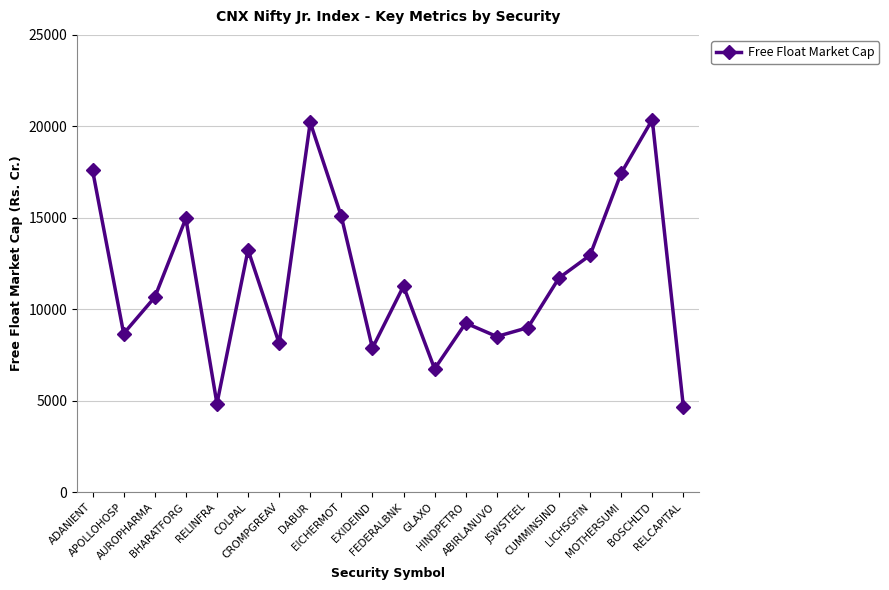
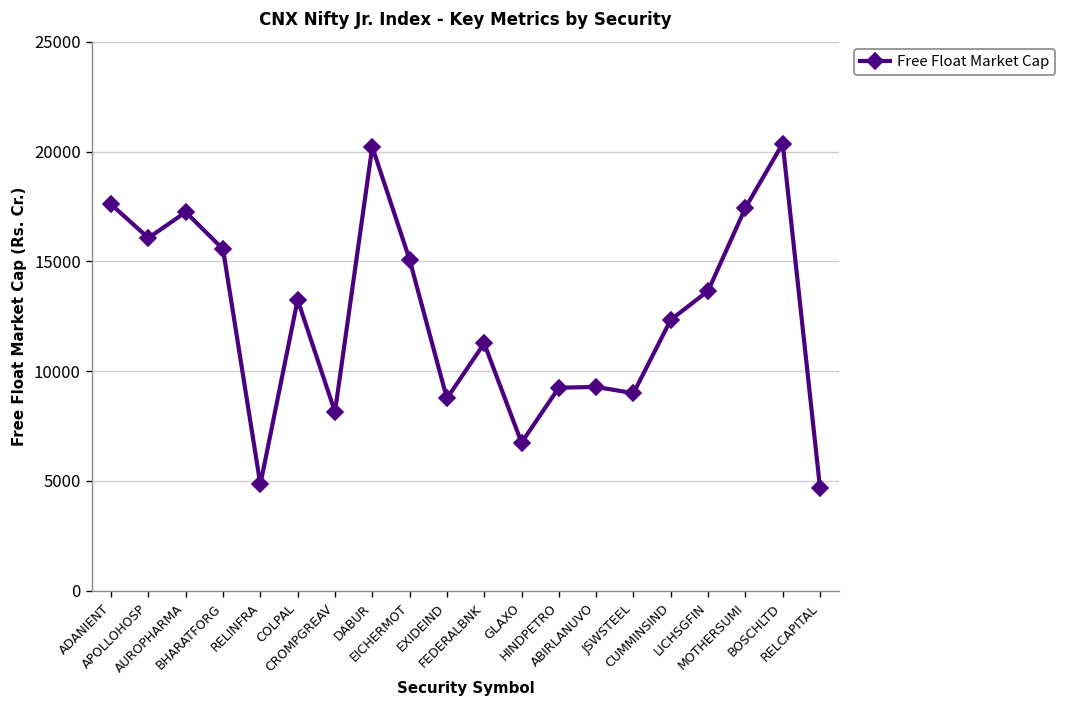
  {
    "ADANIENT": 17600,
-   "APOLLOHOSP": 8700,
-   "AUROPHARMA": 10700,
-   "BHARATFORG": 15000,
+   "APOLLOHOSP": 16100,
+   "AUROPHARMA": 17200,
+   "BHARATFORG": 15600,
    "RELINFRA": 4800,
    "COLPAL": 13200,
    "CROMPGREAV": 8100,
    "DABUR": 20200,
    "EICHERMOT": 15100,
-   "EXIDEIND": 7900,
+   "EXIDEIND": 8800,
    "FEDERALBNK": 11300,
    "GLAXO": 6700,
    "HINDPETRO": 9200,
-   "ABIRLANUVO": 8500,
+   "ABIRLANUVO": 9300,
    "JSWSTEEL": 9000,
-   "CUMMINSIND": 11700,
-   "LICHSGFIN": 13000,
+   "CUMMINSIND": 12300,
+   "LICHSGFIN": 13700,
    "MOTHERSUMI": 17400,
    "BOSCHLTD": 20400,
    "RELCAPITAL": 4700
  }
